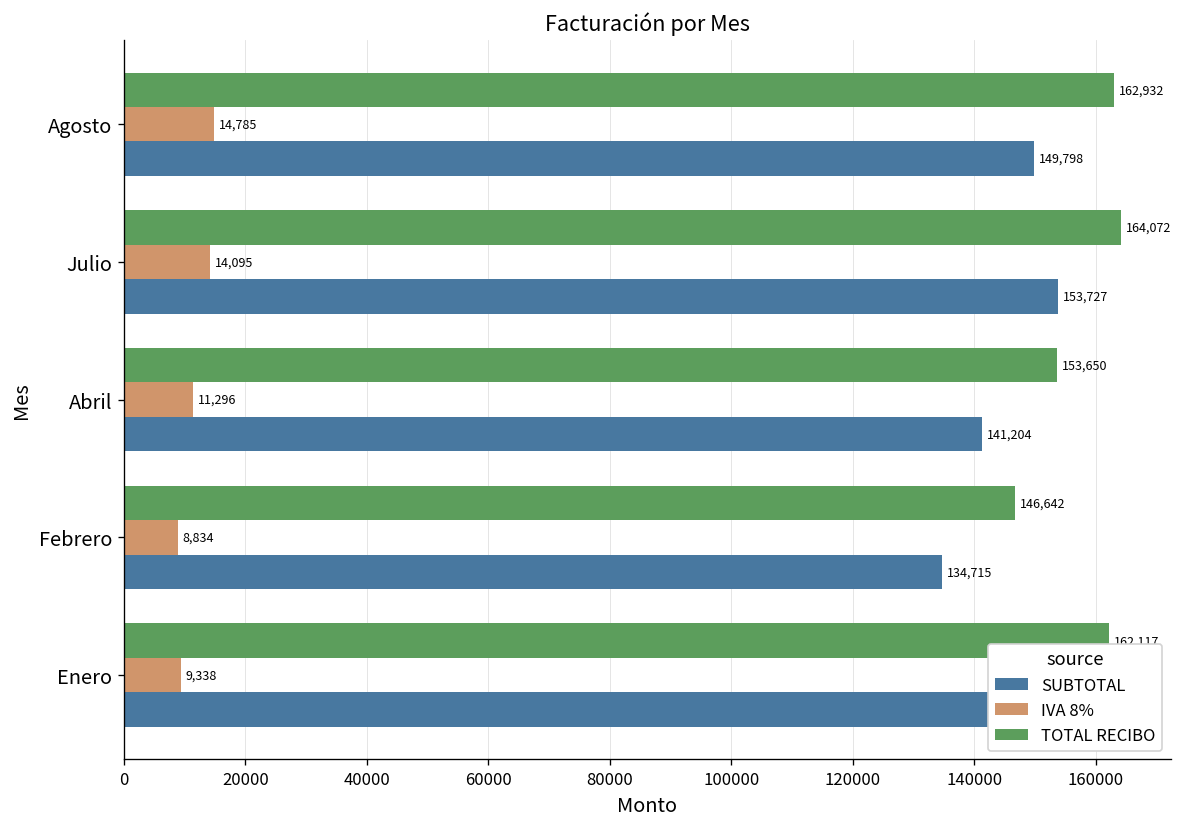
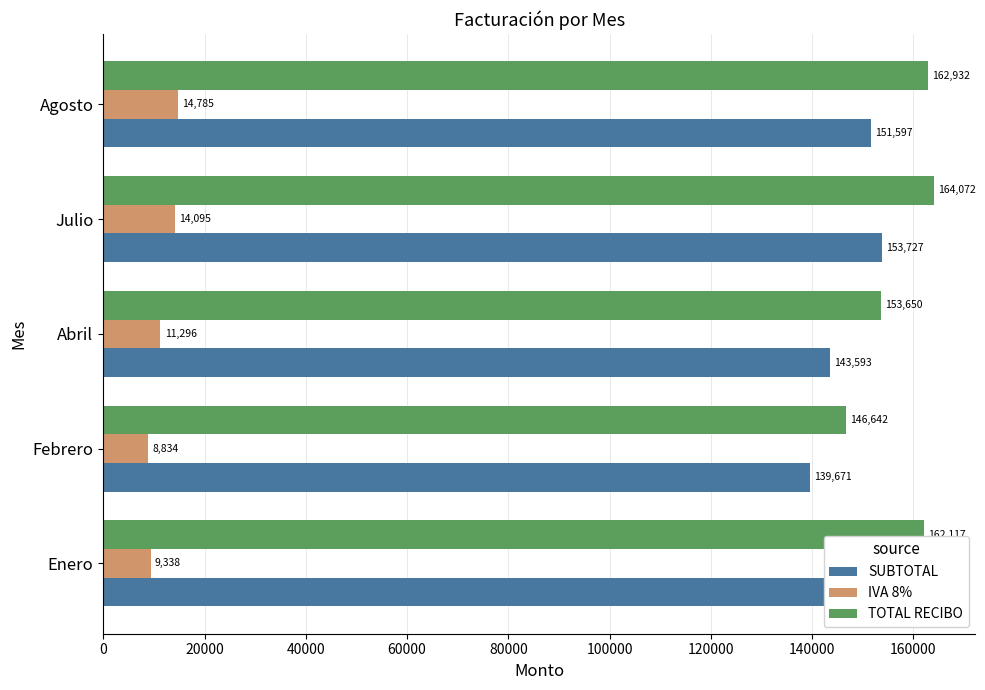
  {
    "SUBTOTAL": {
-     "Agosto": "149,798",
+     "Agosto": "151,597",
      "Julio": "153,727",
-     "Abril": "141,204",
-     "Febrero": "134,715"
+     "Abril": "143,593",
+     "Febrero": "139,671"
    },
    "IVA 8%": {
      "Agosto": "14,785",
      "Julio": "14,095",
      "Abril": "11,296",
      "Febrero": "8,834",
      "Enero": "9,338"
    },
    "TOTAL RECIBO": {
      "Agosto": "162,932",
      "Julio": "164,072",
      "Abril": "153,650",
      "Febrero": "146,642"
    }
  }
